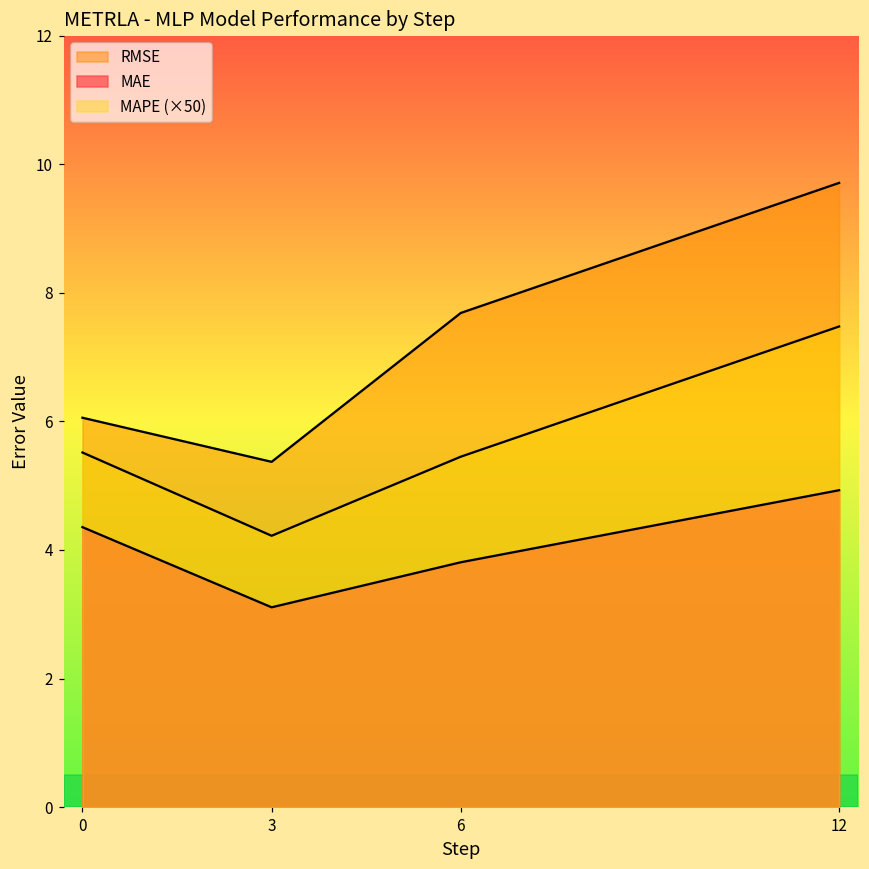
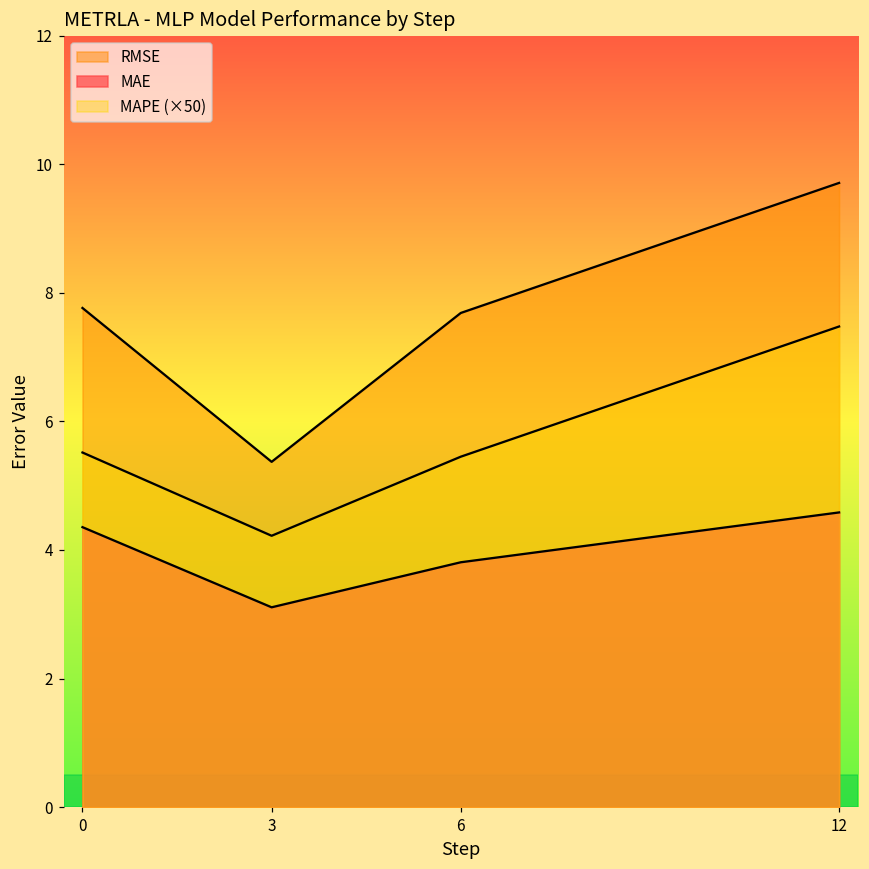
  {
    "RMSE": {
-     "0": 6.1,
+     "0": 7.8,
      "3": 5.4,
      "6": 7.7,
      "12": 9.7
    },
    "MAE": {
      "0": 4.4,
      "3": 3.1,
      "6": 3.8,
-     "12": 4.9
+     "12": 4.6
    },
    "MAPE (×50)": {
      "0": 5.5,
      "3": 4.2,
      "6": 5.5,
      "12": 7.5
    }
  }
